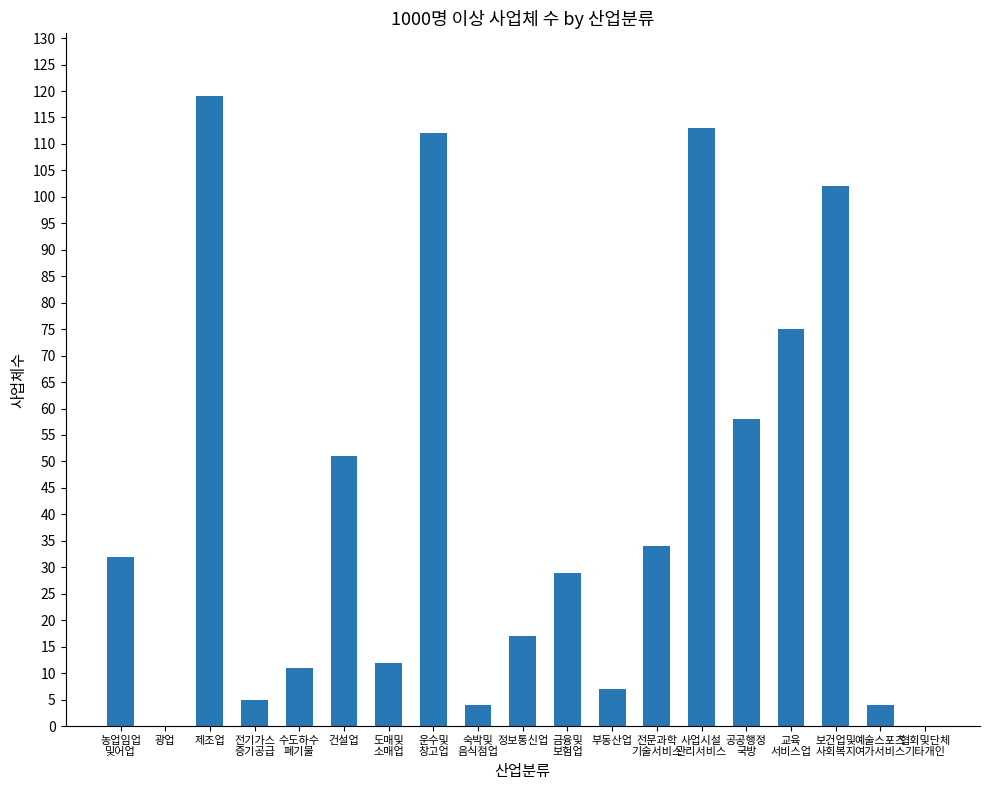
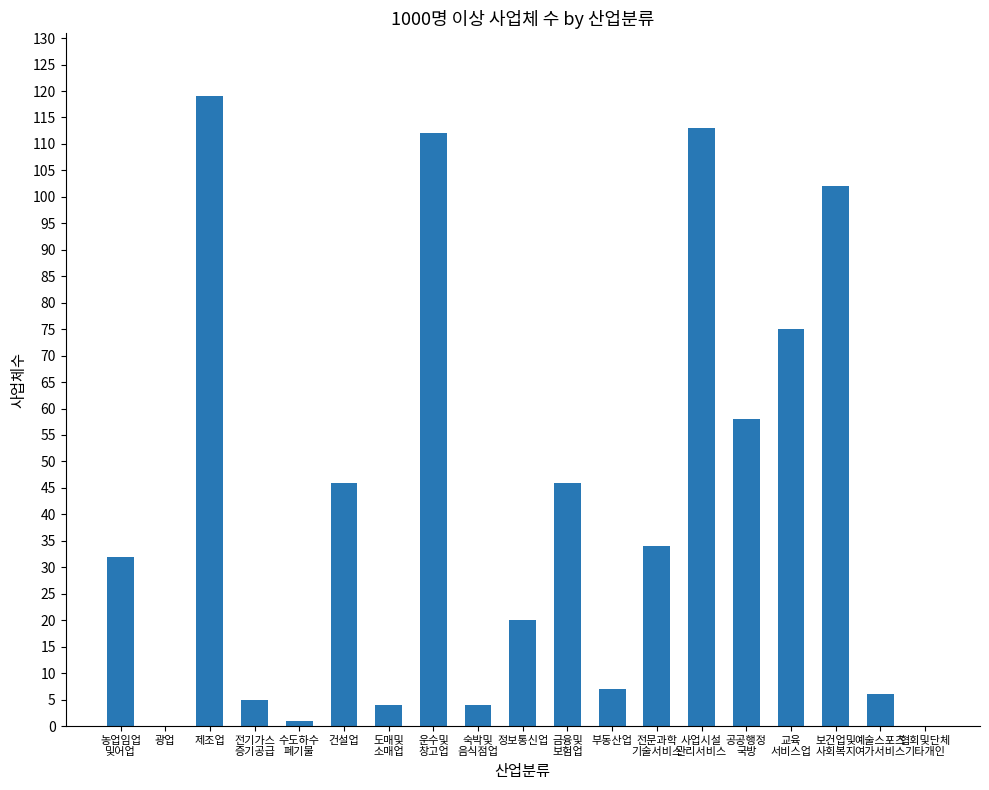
  {
    "농업임업 및어업": 32,
    "광업": 0,
    "제조업": 119,
    "전기가스 증기공급": 5,
-   "수도하수 폐기물": 11,
-   "건설업": 51,
-   "도매및 소매업": 12,
+   "수도하수 폐기물": 1,
+   "건설업": 46,
+   "도매및 소매업": 4,
    "운수및 창고업": 112,
    "숙박및 음식점업": 4,
-   "정보통신업": 17,
-   "금융및 보험업": 29,
+   "정보통신업": 20,
+   "금융및 보험업": 46,
    "부동산업": 7,
    "전문과학 기술서비스": 34,
    "사업시설 관리서비스": 113,
    "공공행정 국방": 58,
    "교육 서비스업": 75,
    "보건업및 사회복지": 102,
-   "예술스포츠 여가서비스": 4,
+   "예술스포츠 여가서비스": 6,
    "협회및단체 기타개인": 0
  }
